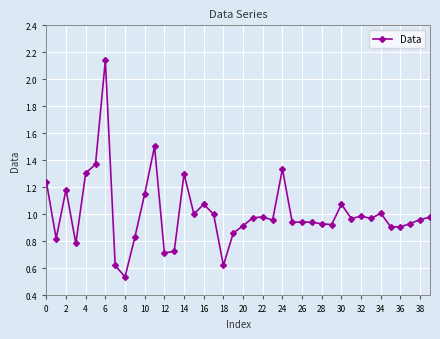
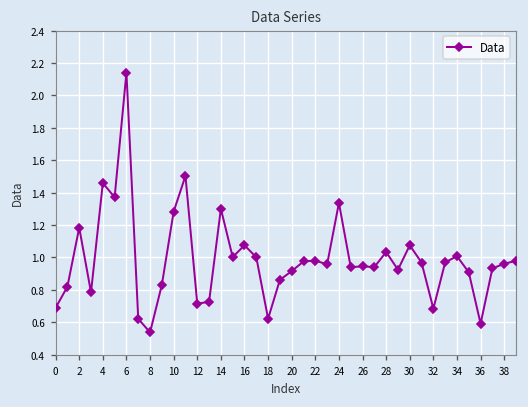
  {
-   "0": 1.24,
+   "0": 0.69,
    "2": 1.18,
-   "4": 1.31,
+   "4": 1.46,
    "6": 2.14,
    "8": 0.54,
-   "10": 1.15,
+   "10": 1.28,
    "12": 0.72,
    "14": 1.30,
    "16": 1.08,
    "18": 0.62,
    "20": 0.92,
    "22": 0.98,
    "24": 1.34,
    "26": 0.95,
-   "28": 0.93,
+   "28": 1.03,
    "30": 1.08,
-   "32": 0.99,
+   "32": 0.68,
    "34": 1.01,
-   "36": 0.91,
+   "36": 0.59,
    "38": 0.96
  }
